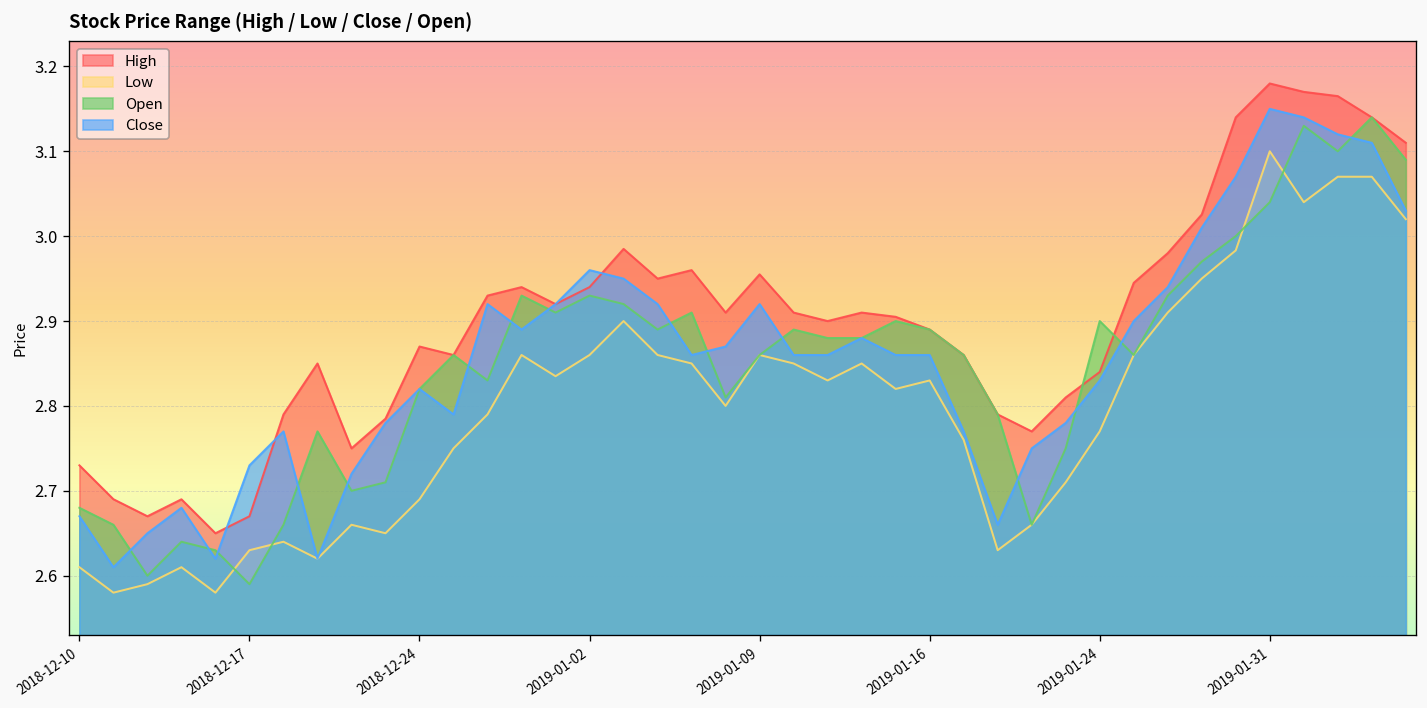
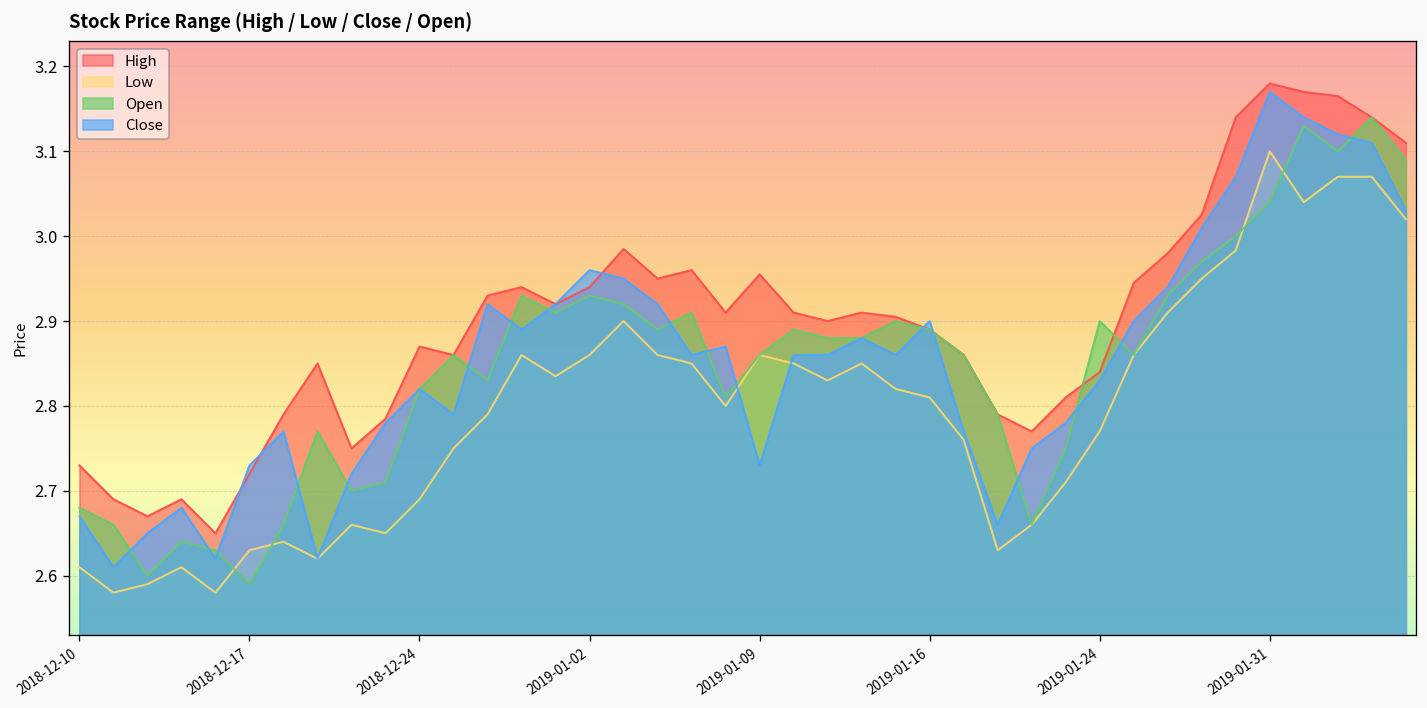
  {
    "High": {
      "2018-12-10": 2.73,
-     "2018-12-17": 2.67,
+     "2018-12-17": 2.72,
      "2018-12-24": 2.87,
      "2019-01-02": 2.94,
      "2019-01-09": 2.96,
      "2019-01-24": 2.84,
      "2019-01-31": 3.18
    },
    "Low": {
      "2018-12-10": 2.61,
      "2018-12-17": 2.63,
      "2018-12-24": 2.69,
      "2019-01-02": 2.86,
-     "2019-01-16": 2.83,
+     "2019-01-16": 2.81,
      "2019-01-24": 2.77,
      "2019-01-31": 3.10
    },
    "Open": {
      "2018-12-10": 2.68,
      "2018-12-17": 2.59,
      "2019-01-02": 2.93,
      "2019-01-24": 2.90,
      "2019-01-31": 3.04
    },
    "Close": {
      "2018-12-10": 2.67,
      "2018-12-17": 2.73,
      "2019-01-02": 2.96,
-     "2019-01-09": 2.92,
-     "2019-01-16": 2.86,
+     "2019-01-09": 2.73,
+     "2019-01-16": 2.90,
      "2019-01-24": 2.83,
-     "2019-01-31": 3.15
+     "2019-01-31": 3.17
    }
  }
